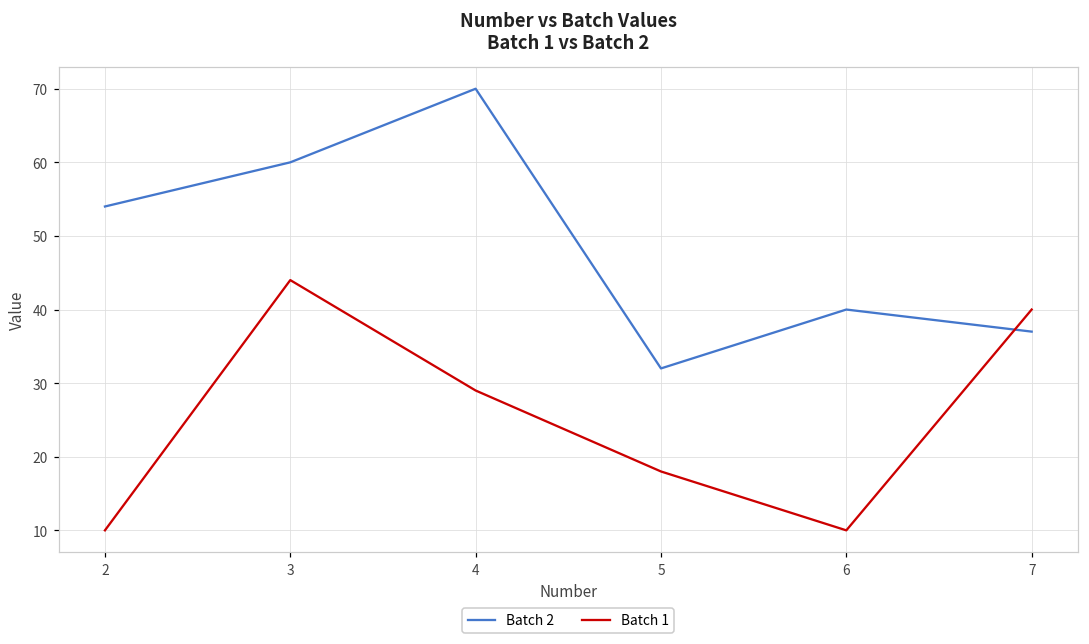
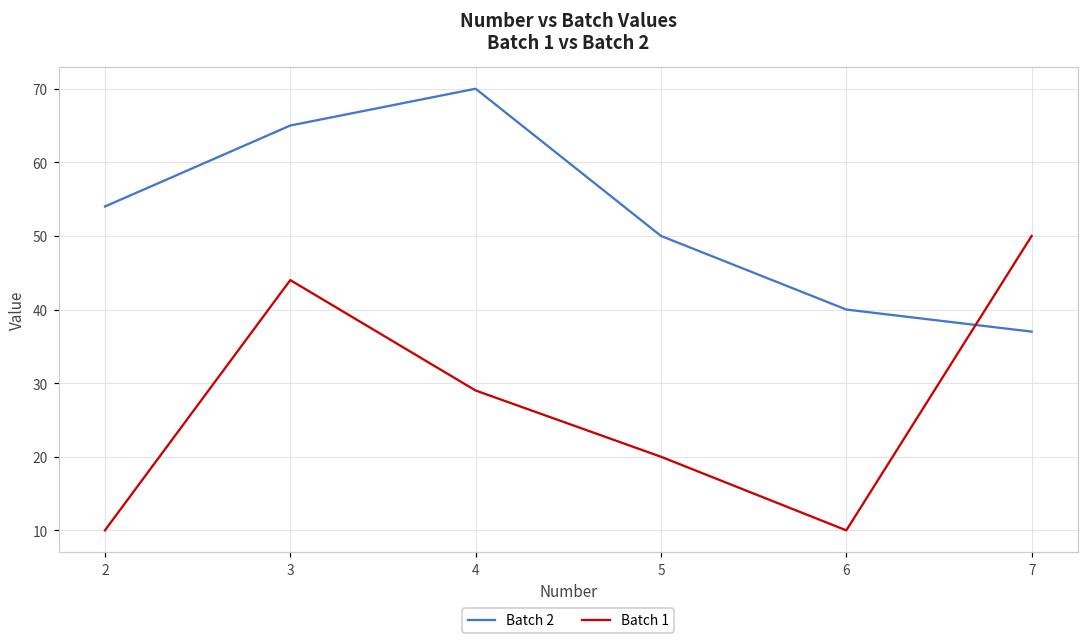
  {
    "Batch 2": {
      "2": 54,
-     "3": 60,
+     "3": 65,
      "4": 70,
-     "5": 32,
+     "5": 50,
      "6": 40,
      "7": 37
    },
    "Batch 1": {
      "2": 10,
      "3": 44,
      "4": 29,
-     "5": 18,
+     "5": 20,
      "6": 10,
-     "7": 40
+     "7": 50
    }
  }
